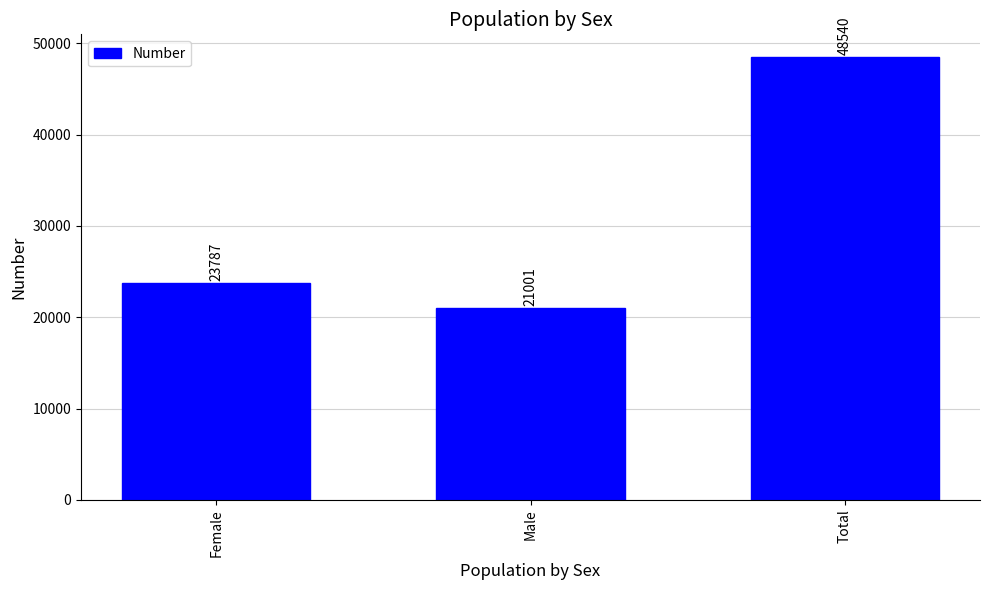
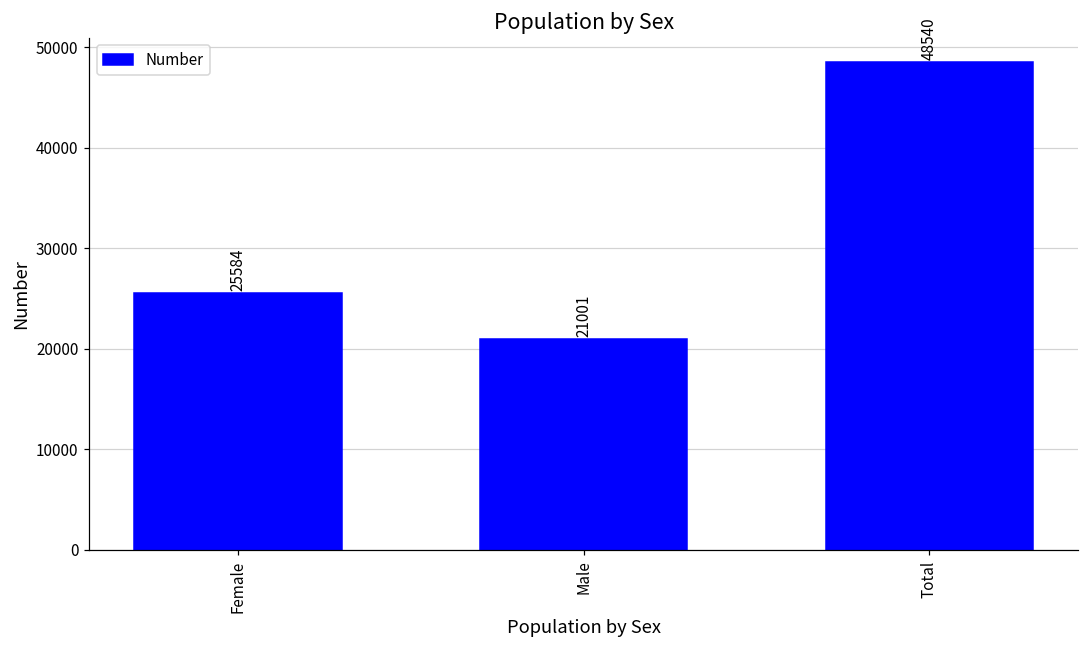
  {
-   "Female": 23787,
+   "Female": 25584,
    "Male": 21001,
    "Total": 48540
  }
